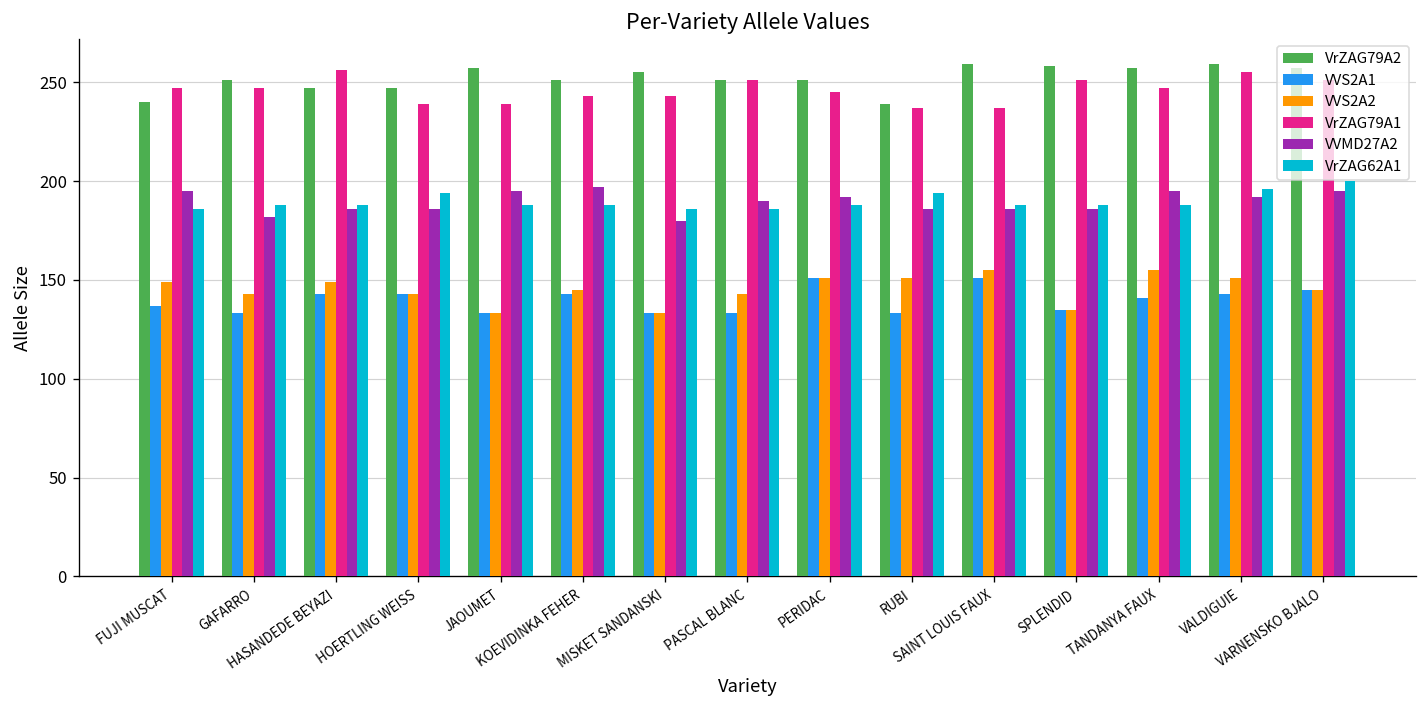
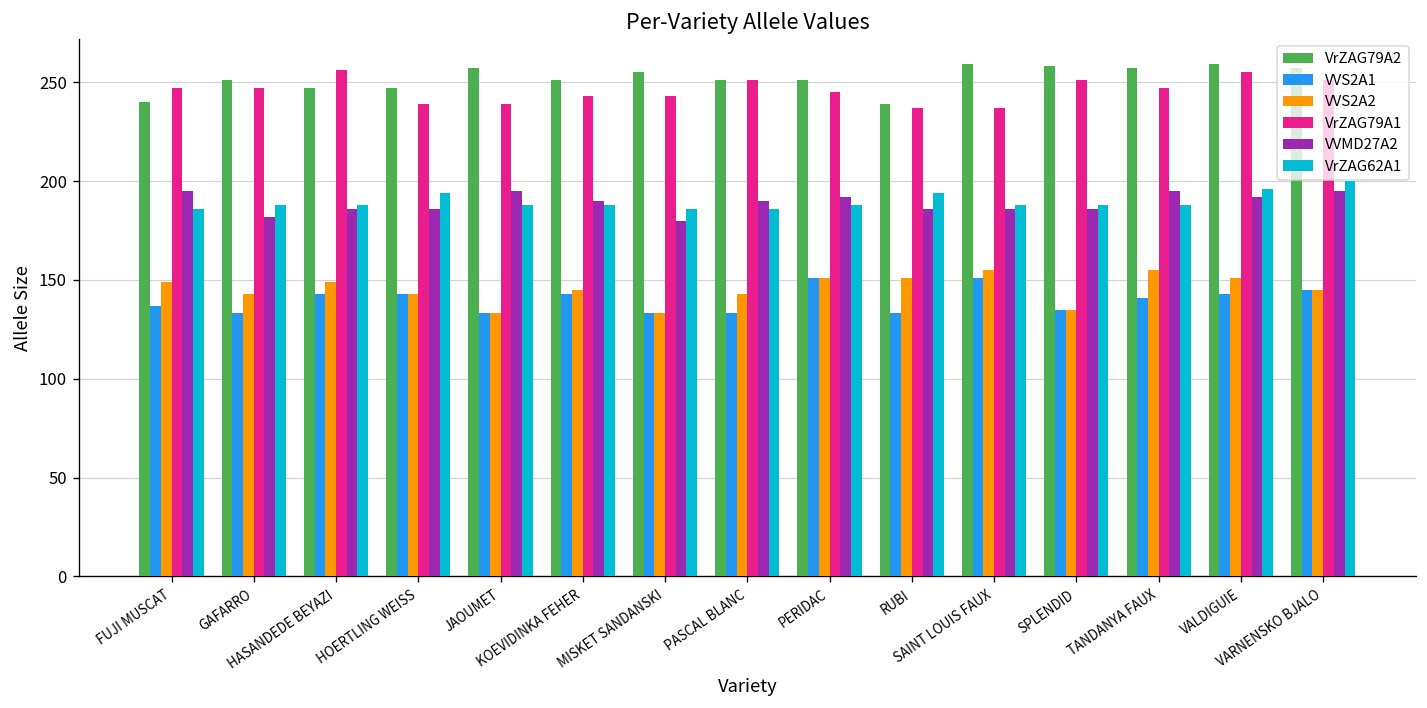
  {
    "VrZAG79A2": {
      "FUJI MUSCAT": 240,
      "GAFARRO": 251,
      "HASANDEDE BEYAZI": 247,
      "HOERTLING WEISS": 247,
      "JAOUMET": 257,
      "KOEVIDINKA FEHER": 251,
      "MISKET SANDANSKI": 255,
      "PASCAL BLANC": 251,
      "PERIDAC": 251,
      "RUBI": 239,
      "SAINT LOUIS FAUX": 259,
      "SPLENDID": 258,
      "TANDANYA FAUX": 257,
      "VALDIGUIE": 259
    },
    "VVS2A2": {
      "FUJI MUSCAT": 149,
      "GAFARRO": 143,
      "HASANDEDE BEYAZI": 149,
      "HOERTLING WEISS": 143,
      "JAOUMET": 133,
      "KOEVIDINKA FEHER": 145,
      "MISKET SANDANSKI": 133,
      "PASCAL BLANC": 143,
      "PERIDAC": 151,
      "RUBI": 151,
      "SAINT LOUIS FAUX": 155,
      "SPLENDID": 135,
      "TANDANYA FAUX": 155,
      "VALDIGUIE": 151,
      "VARNENSKO BJALO": 145
    },
    "VrZAG79A1": {
      "FUJI MUSCAT": 247,
      "GAFARRO": 247,
      "HASANDEDE BEYAZI": 256,
      "HOERTLING WEISS": 239,
      "JAOUMET": 239,
      "KOEVIDINKA FEHER": 243,
      "MISKET SANDANSKI": 243,
      "PASCAL BLANC": 251,
      "PERIDAC": 245,
      "RUBI": 237,
      "SAINT LOUIS FAUX": 237,
      "SPLENDID": 251,
      "TANDANYA FAUX": 247,
      "VALDIGUIE": 255
    },
    "VVMD27A2": {
      "FUJI MUSCAT": 195,
      "GAFARRO": 182,
      "HASANDEDE BEYAZI": 186,
      "HOERTLING WEISS": 186,
      "JAOUMET": 195,
-     "KOEVIDINKA FEHER": 197,
+     "KOEVIDINKA FEHER": 190,
      "MISKET SANDANSKI": 180,
      "PASCAL BLANC": 190,
      "PERIDAC": 192,
      "RUBI": 186,
      "SAINT LOUIS FAUX": 186,
      "SPLENDID": 186,
      "TANDANYA FAUX": 195,
      "VALDIGUIE": 192,
      "VARNENSKO BJALO": 195
    }
  }
